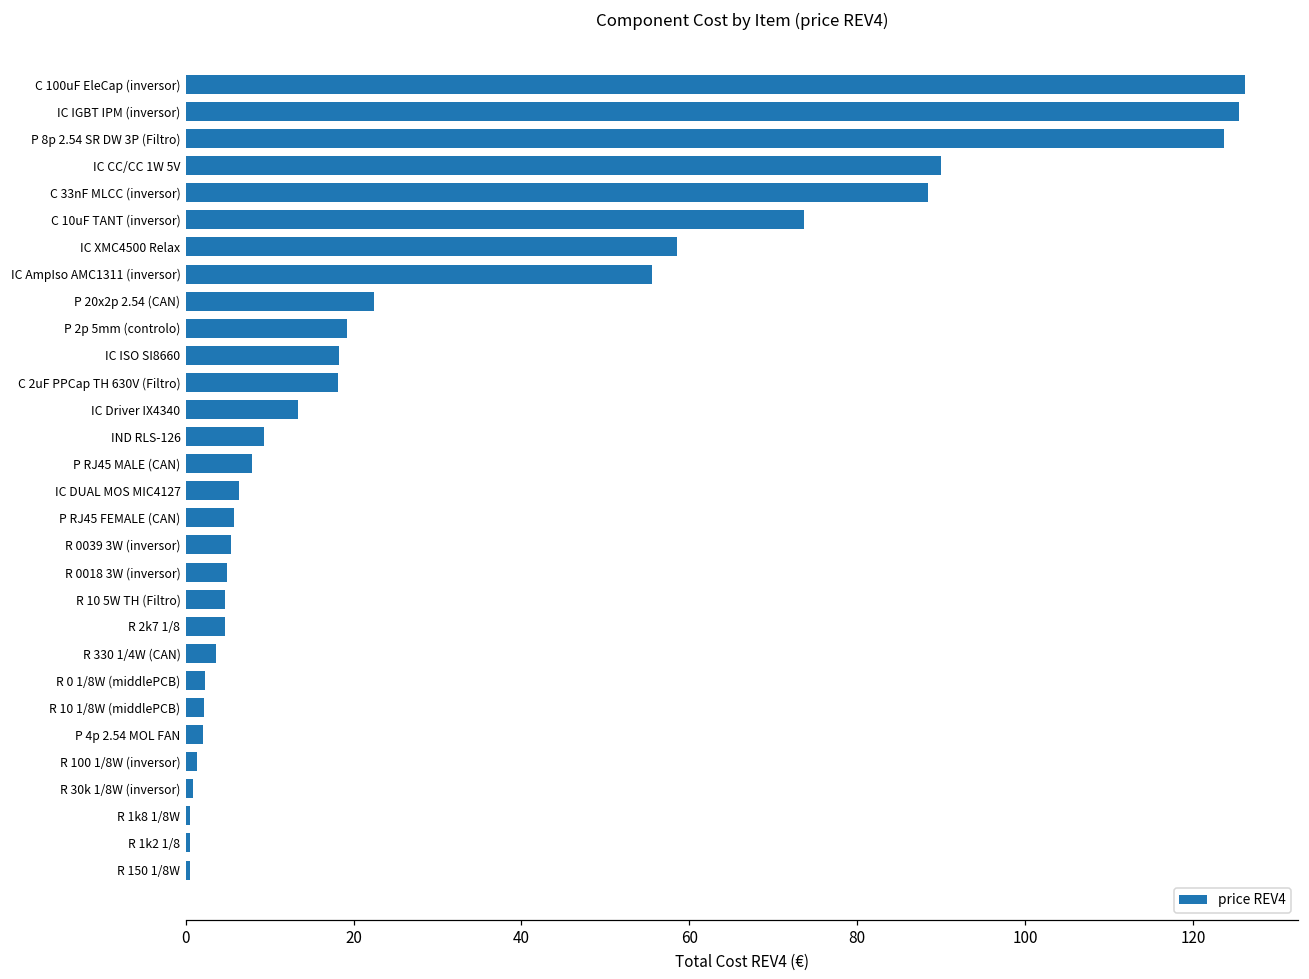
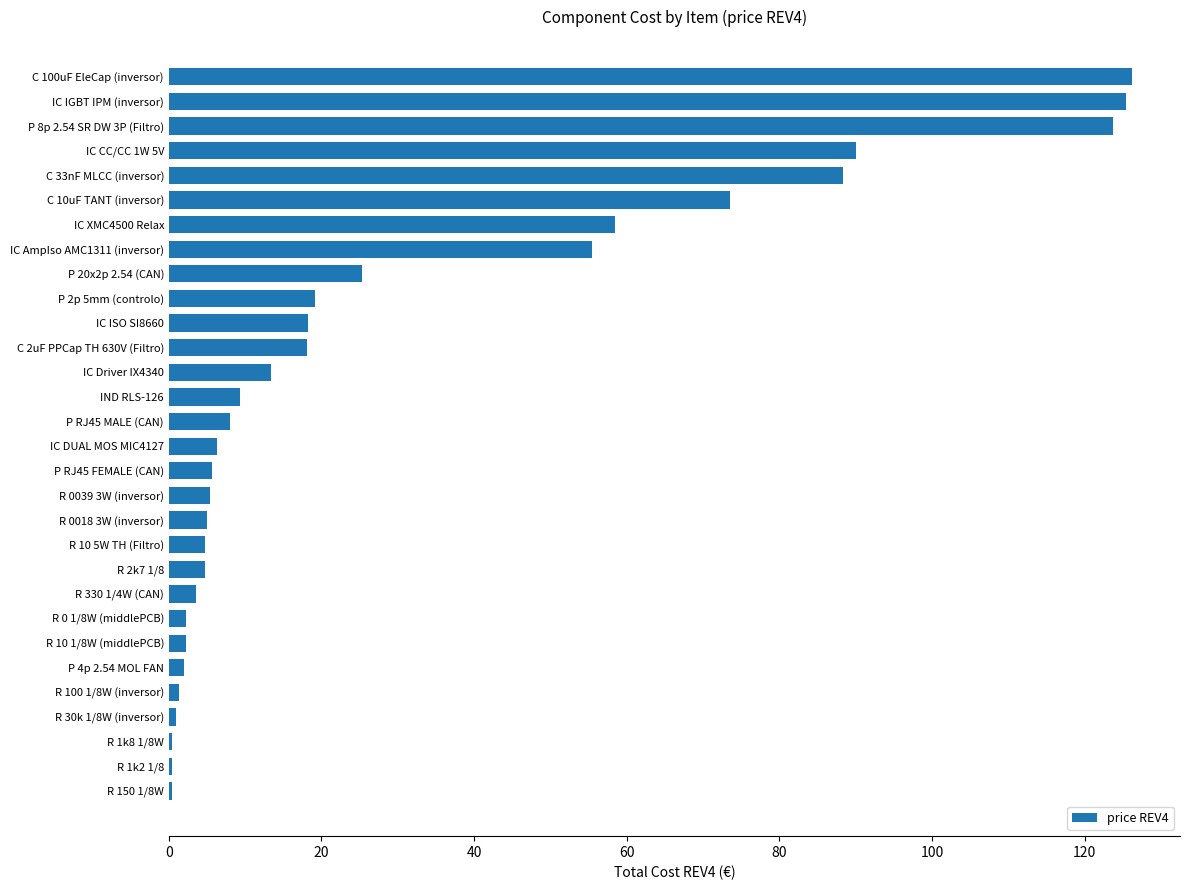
  {
    "C 100uF EleCap (inversor)": 126,
    "IC IGBT IPM (inversor)": 125,
    "P 8p 2.54 SR DW 3P (Filtro)": 124,
    "IC CC/CC 1W 5V": 90,
    "C 33nF MLCC (inversor)": 88,
    "C 10uF TANT (inversor)": 74,
    "IC XMC4500 Relax": 59,
    "IC AmpIso AMC1311 (inversor)": 56,
-   "P 20x2p 2.54 (CAN)": 22,
+   "P 20x2p 2.54 (CAN)": 25,
    "P 2p 5mm (controlo)": 19,
    "IC ISO SI8660": 18,
    "C 2uF PPCap TH 630V (Filtro)": 18,
    "IC Driver IX4340": 13,
    "IND RLS-126": 9,
    "P RJ45 MALE (CAN)": 8,
    "IC DUAL MOS MIC4127": 6,
    "P RJ45 FEMALE (CAN)": 6,
    "R 0039 3W (inversor)": 5,
    "R 0018 3W (inversor)": 5,
    "R 10 5W TH (Filtro)": 5,
    "R 2k7 1/8": 5,
    "R 330 1/4W (CAN)": 4,
    "R 0 1/8W (middlePCB)": 2,
    "R 10 1/8W (middlePCB)": 2,
    "P 4p 2.54 MOL FAN": 2,
    "R 100 1/8W (inversor)": 1,
    "R 30k 1/8W (inversor)": 1,
    "R 1k8 1/8W": 0,
    "R 1k2 1/8": 0,
    "R 150 1/8W": 0
  }
